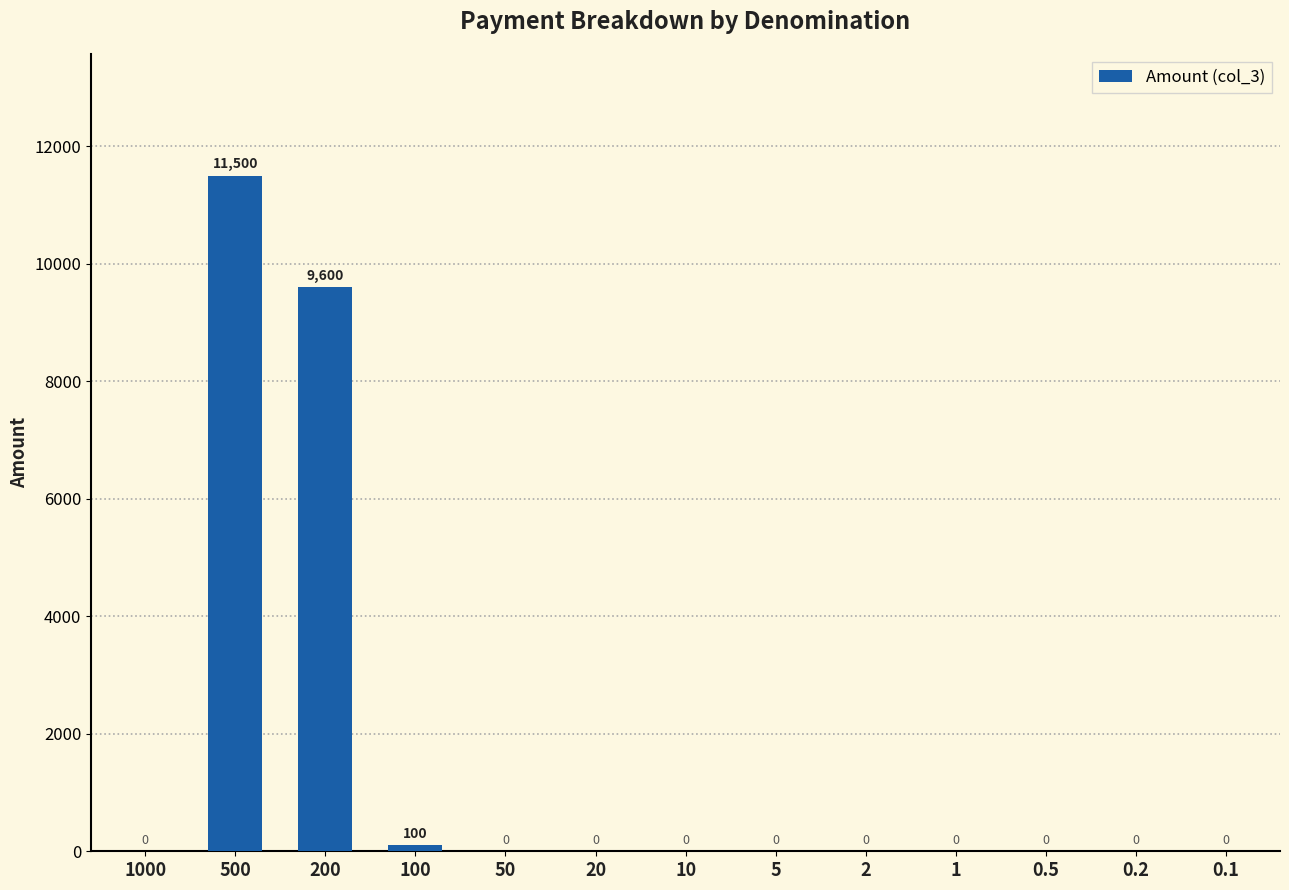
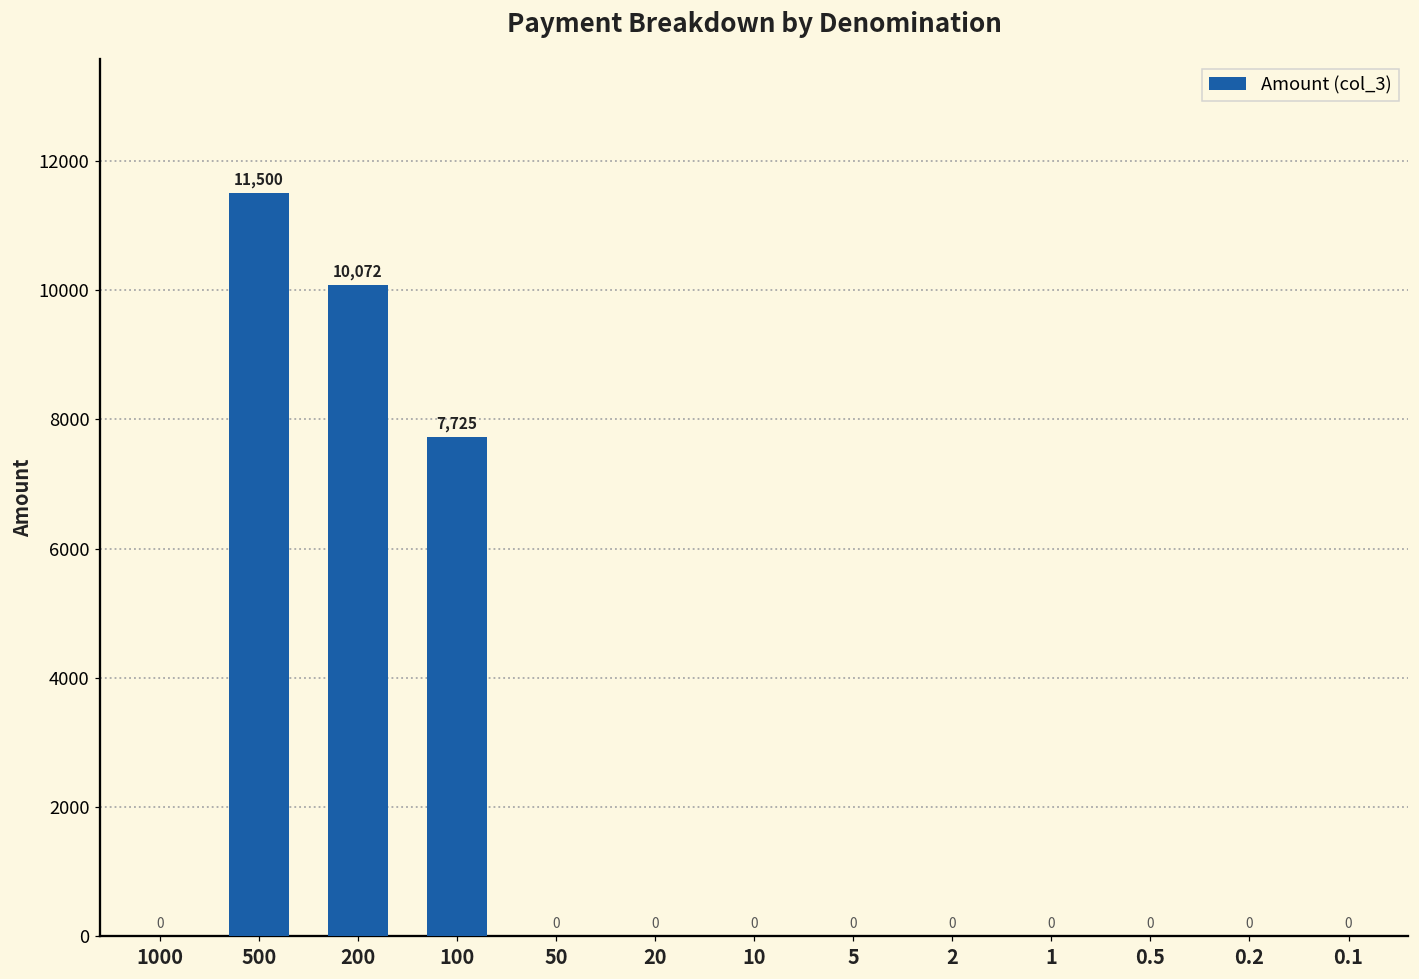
  {
    "1000": "0",
    "500": "11,500",
-   "200": "9,600",
-   "100": "100",
+   "200": "10,072",
+   "100": "7,725",
    "50": "0",
    "20": "0",
    "10": "0",
    "5": "0",
    "2": "0",
    "1": "0",
    "0.5": "0",
    "0.2": "0",
    "0.1": "0"
  }
